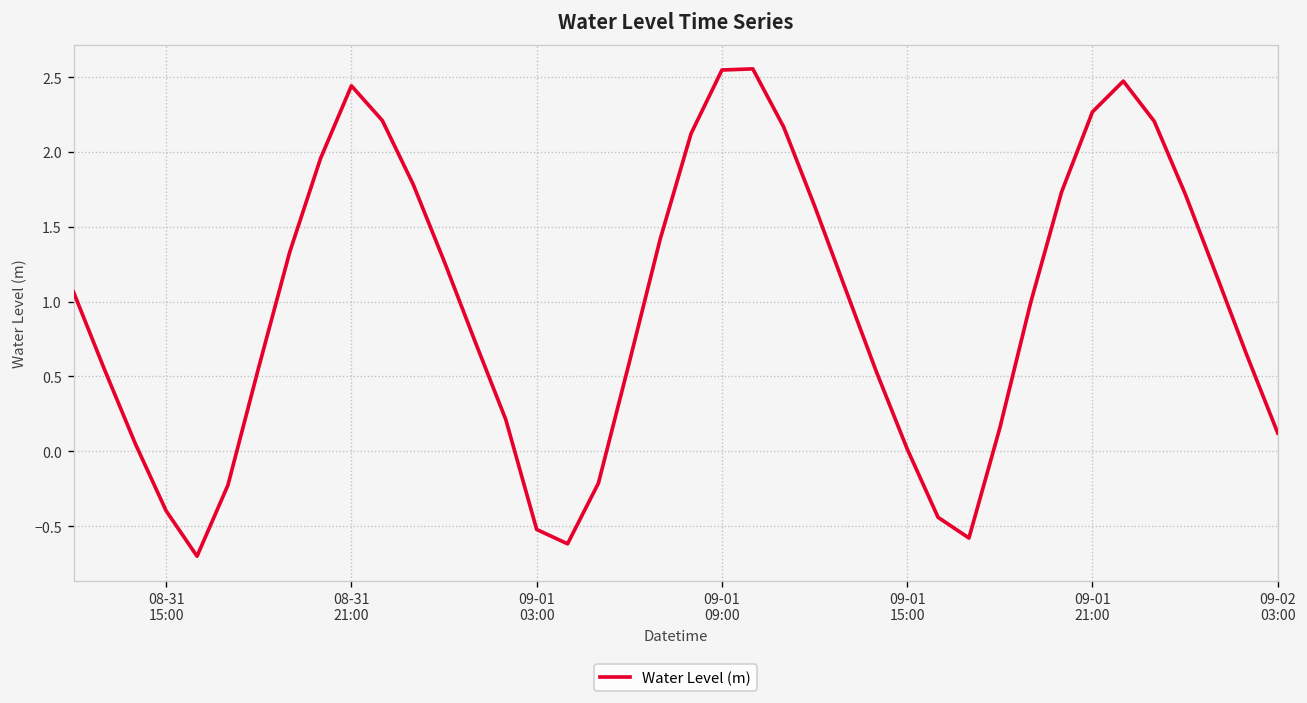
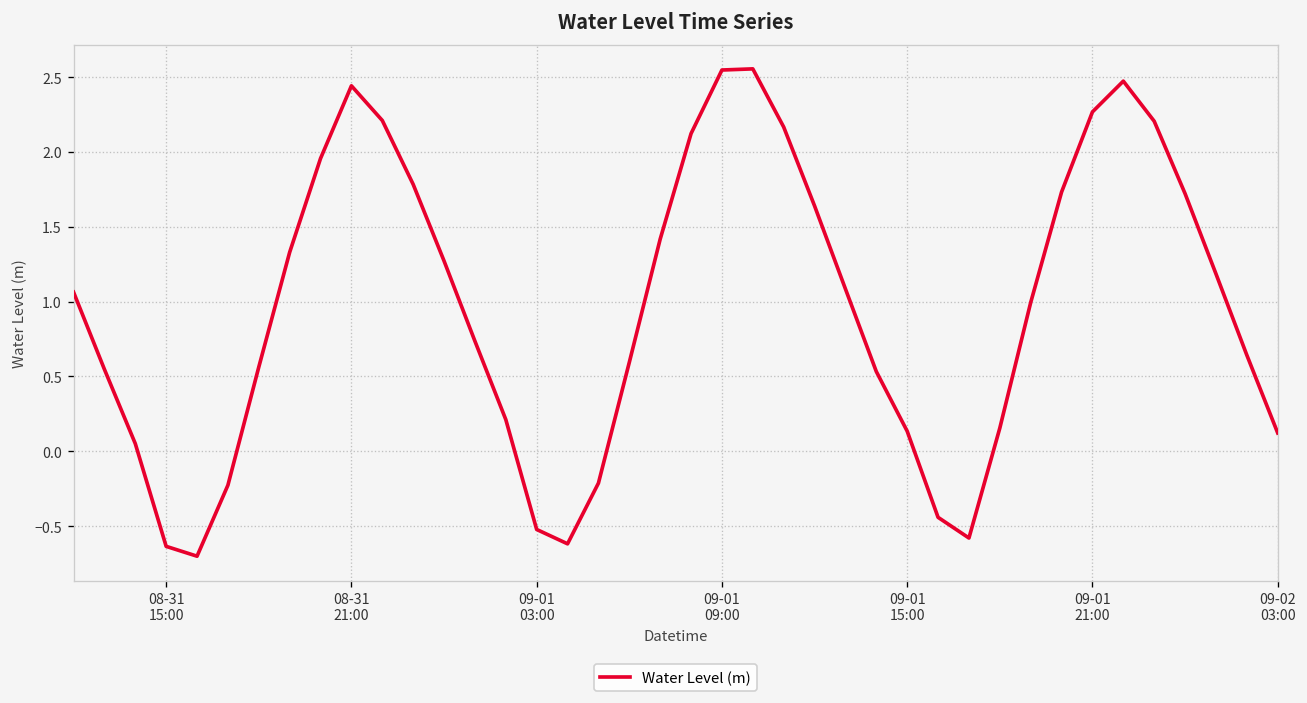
  {
-   "08-31 15:00": -0.40,
+   "08-31 15:00": -0.64,
    "08-31 21:00": 2.44,
    "09-01 03:00": -0.52,
    "09-01 09:00": 2.55,
-   "09-01 15:00": 0.02,
+   "09-01 15:00": 0.13,
    "09-01 21:00": 2.27,
    "09-02 03:00": 0.12
  }
